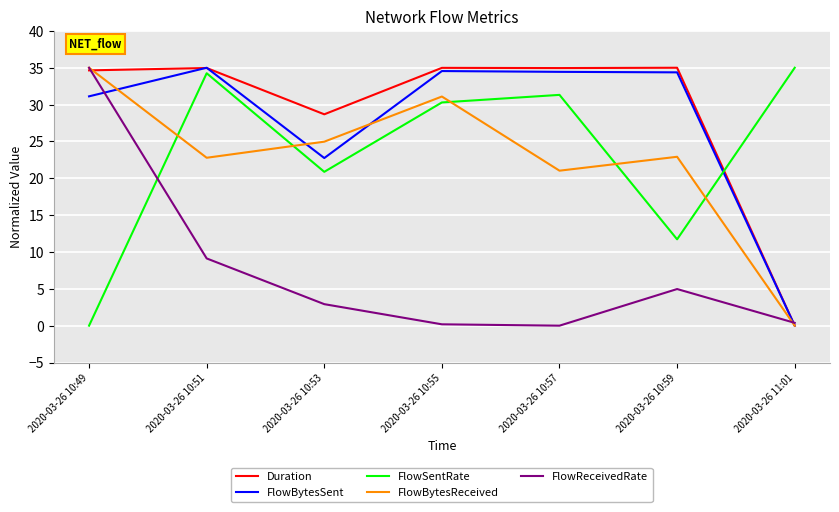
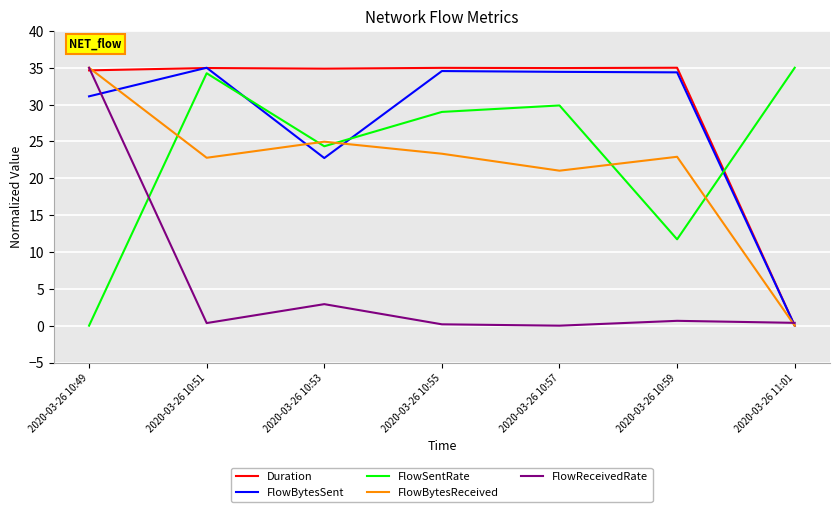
  {
    "Duration": {
      "2020-03-26 10:49": 35,
-     "2020-03-26 10:53": 29,
+     "2020-03-26 10:53": 35,
      "2020-03-26 10:55": 35,
      "2020-03-26 10:57": 35,
      "2020-03-26 10:59": 35
    },
    "FlowBytesSent": {
      "2020-03-26 10:49": 31,
      "2020-03-26 10:53": 23,
      "2020-03-26 10:55": 35,
      "2020-03-26 10:57": 34,
      "2020-03-26 10:59": 34
    },
    "FlowSentRate": {
      "2020-03-26 10:49": 0,
      "2020-03-26 10:51": 34,
-     "2020-03-26 10:53": 21,
-     "2020-03-26 10:55": 30,
-     "2020-03-26 10:57": 31,
+     "2020-03-26 10:53": 24,
+     "2020-03-26 10:55": 29,
+     "2020-03-26 10:57": 30,
      "2020-03-26 10:59": 12,
      "2020-03-26 11:01": 35
    },
    "FlowBytesReceived": {
      "2020-03-26 10:51": 23,
      "2020-03-26 10:53": 25,
-     "2020-03-26 10:55": 31,
+     "2020-03-26 10:55": 23,
      "2020-03-26 10:57": 21,
      "2020-03-26 10:59": 23
    },
    "FlowReceivedRate": {
-     "2020-03-26 10:51": 9,
+     "2020-03-26 10:51": 0,
      "2020-03-26 10:53": 3,
      "2020-03-26 10:55": 0,
      "2020-03-26 10:57": 0,
-     "2020-03-26 10:59": 5,
+     "2020-03-26 10:59": 1,
      "2020-03-26 11:01": 0
    }
  }
